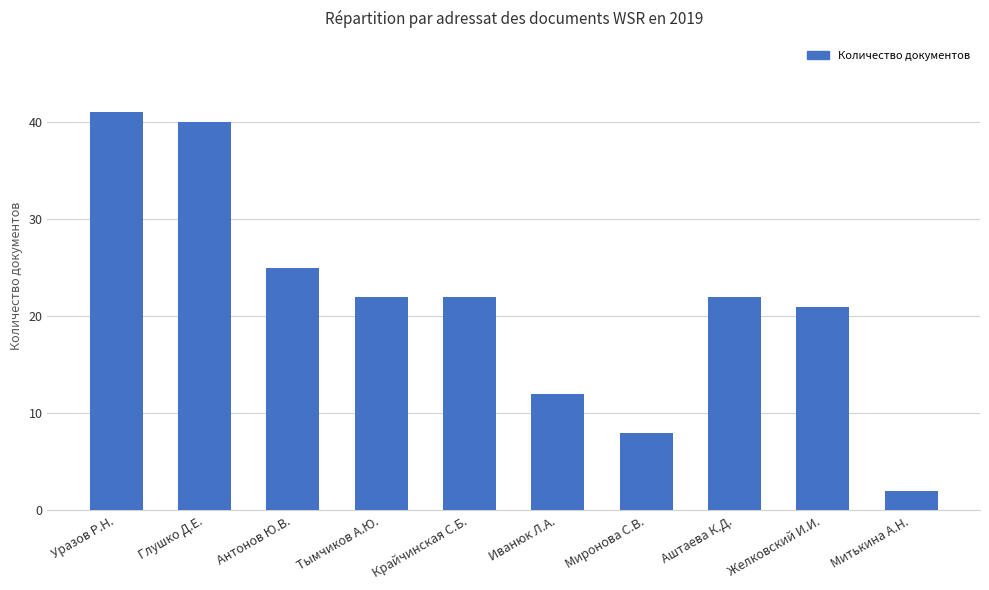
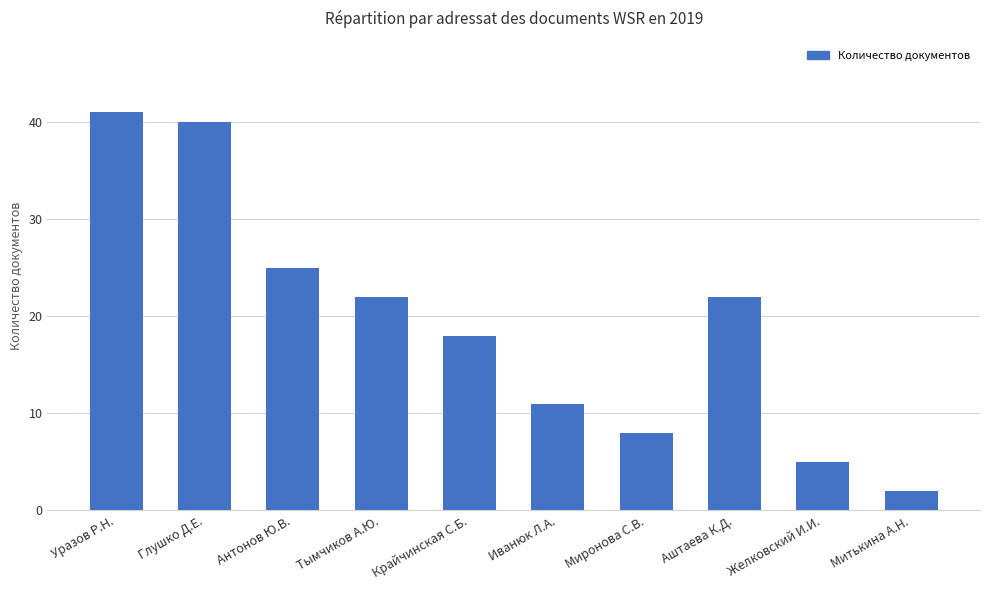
  {
    "Уразов Р.Н.": 41,
    "Глушко Д.Е.": 40,
    "Антонов Ю.В.": 25,
    "Тымчиков А.Ю.": 22,
-   "Крайчинская С.Б.": 22,
-   "Иванюк Л.А.": 12,
+   "Крайчинская С.Б.": 18,
+   "Иванюк Л.А.": 11,
    "Миронова С.В.": 8,
    "Аштаева К.Д.": 22,
-   "Желковский И.И.": 21,
+   "Желковский И.И.": 5,
    "Митькина А.Н.": 2
  }
